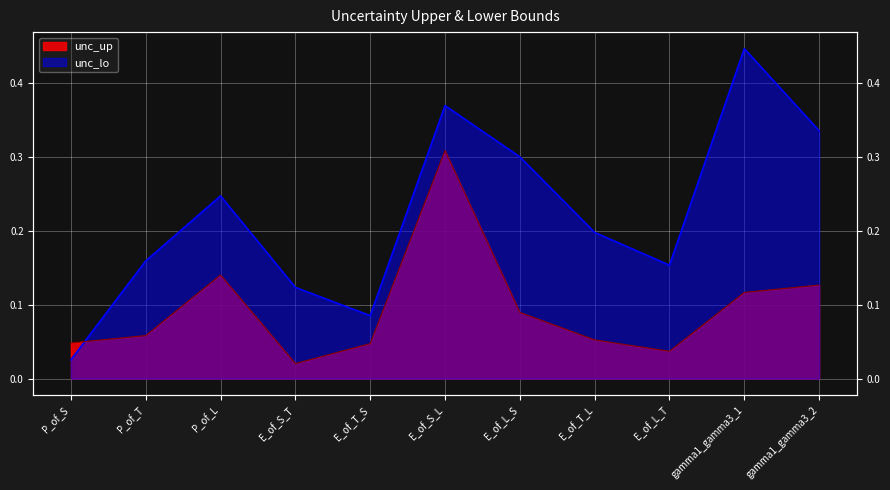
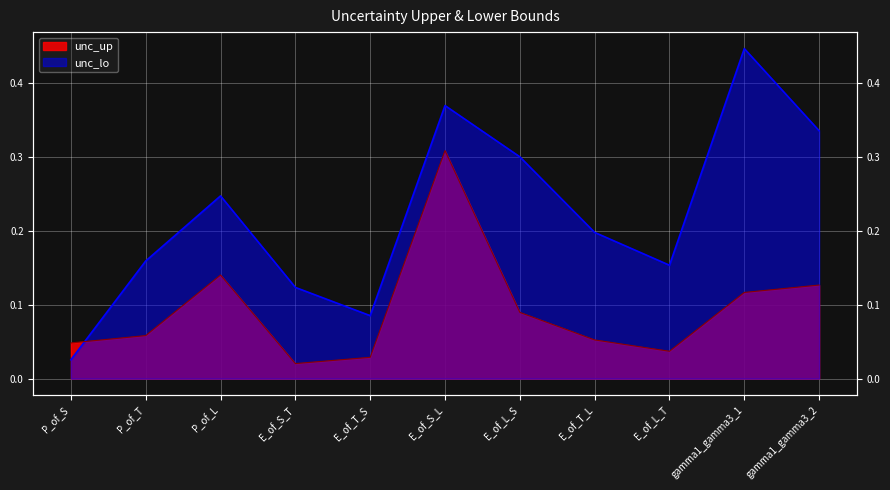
  {
    "unc_up": {
      "P_of_S": 0.05,
      "P_of_T": 0.06,
      "P_of_L": 0.14,
      "E_of_S_T": 0.02,
-     "E_of_T_S": 0.05,
+     "E_of_T_S": 0.03,
      "E_of_S_L": 0.31,
      "E_of_L_S": 0.09,
      "E_of_T_L": 0.05,
      "E_of_L_T": 0.04,
      "gamma1_gamma3_1": 0.12,
      "gamma1_gamma3_2": 0.13
    },
    "unc_lo": {
      "P_of_S": 0.03,
      "P_of_T": 0.16,
      "P_of_L": 0.25,
      "E_of_S_T": 0.12,
      "E_of_T_S": 0.09,
      "E_of_S_L": 0.37,
      "E_of_L_S": 0.30,
      "E_of_T_L": 0.20,
      "E_of_L_T": 0.15,
      "gamma1_gamma3_1": 0.45,
      "gamma1_gamma3_2": 0.34
    }
  }
